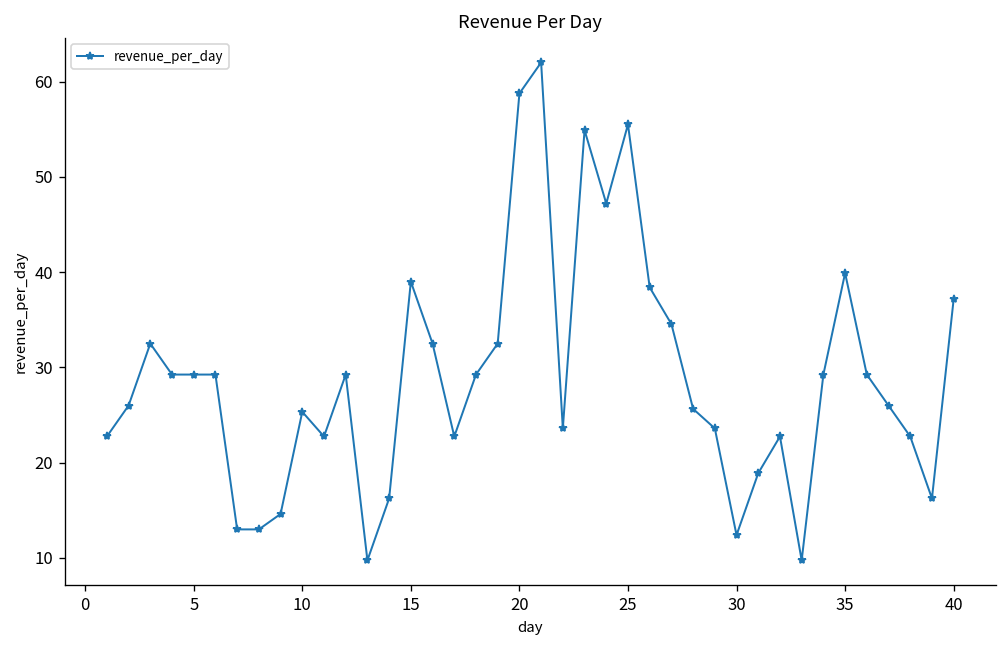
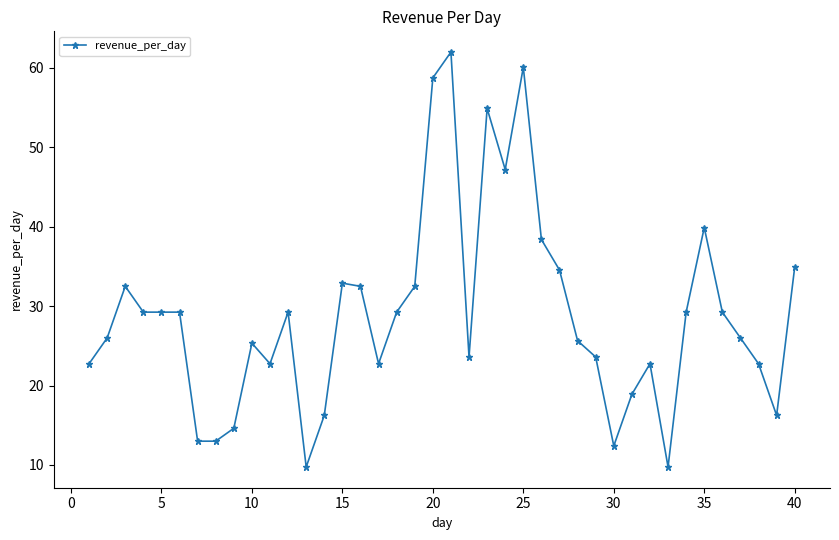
  {
    "5": 29,
    "10": 25,
-   "15": 39,
+   "15": 33,
    "20": 59,
-   "25": 56,
+   "25": 60,
    "30": 12,
    "35": 40,
-   "40": 37
+   "40": 35
  }
